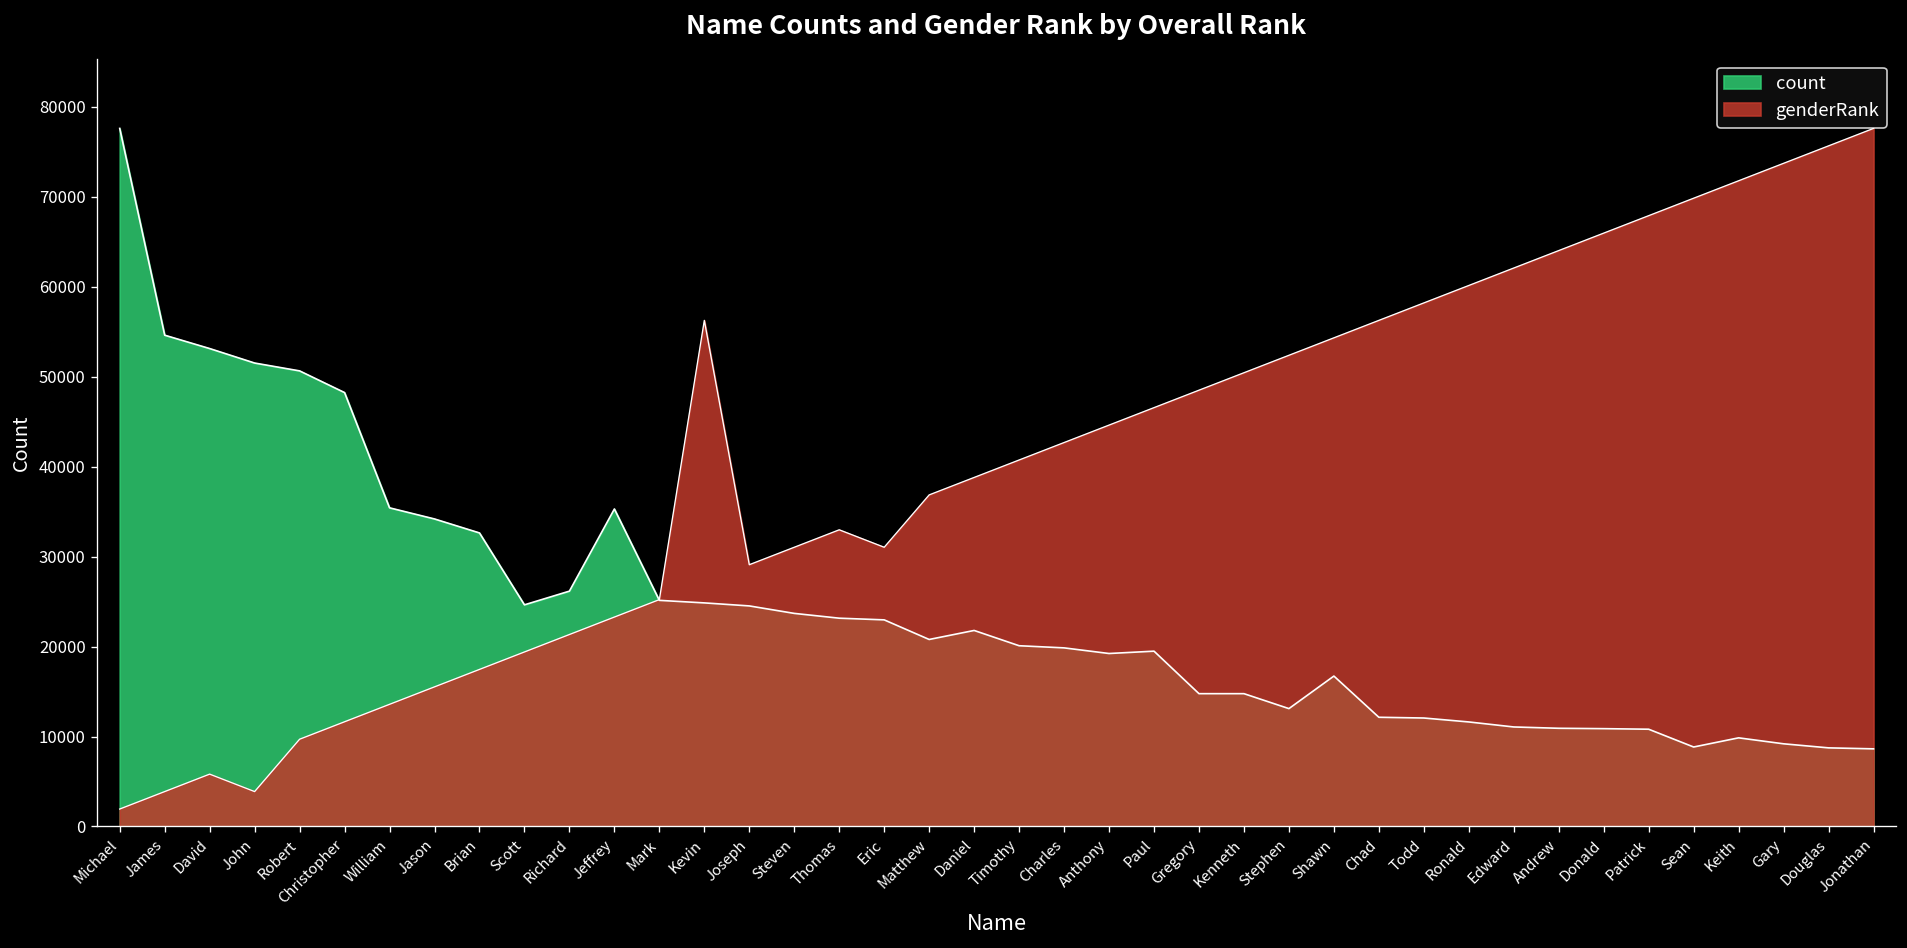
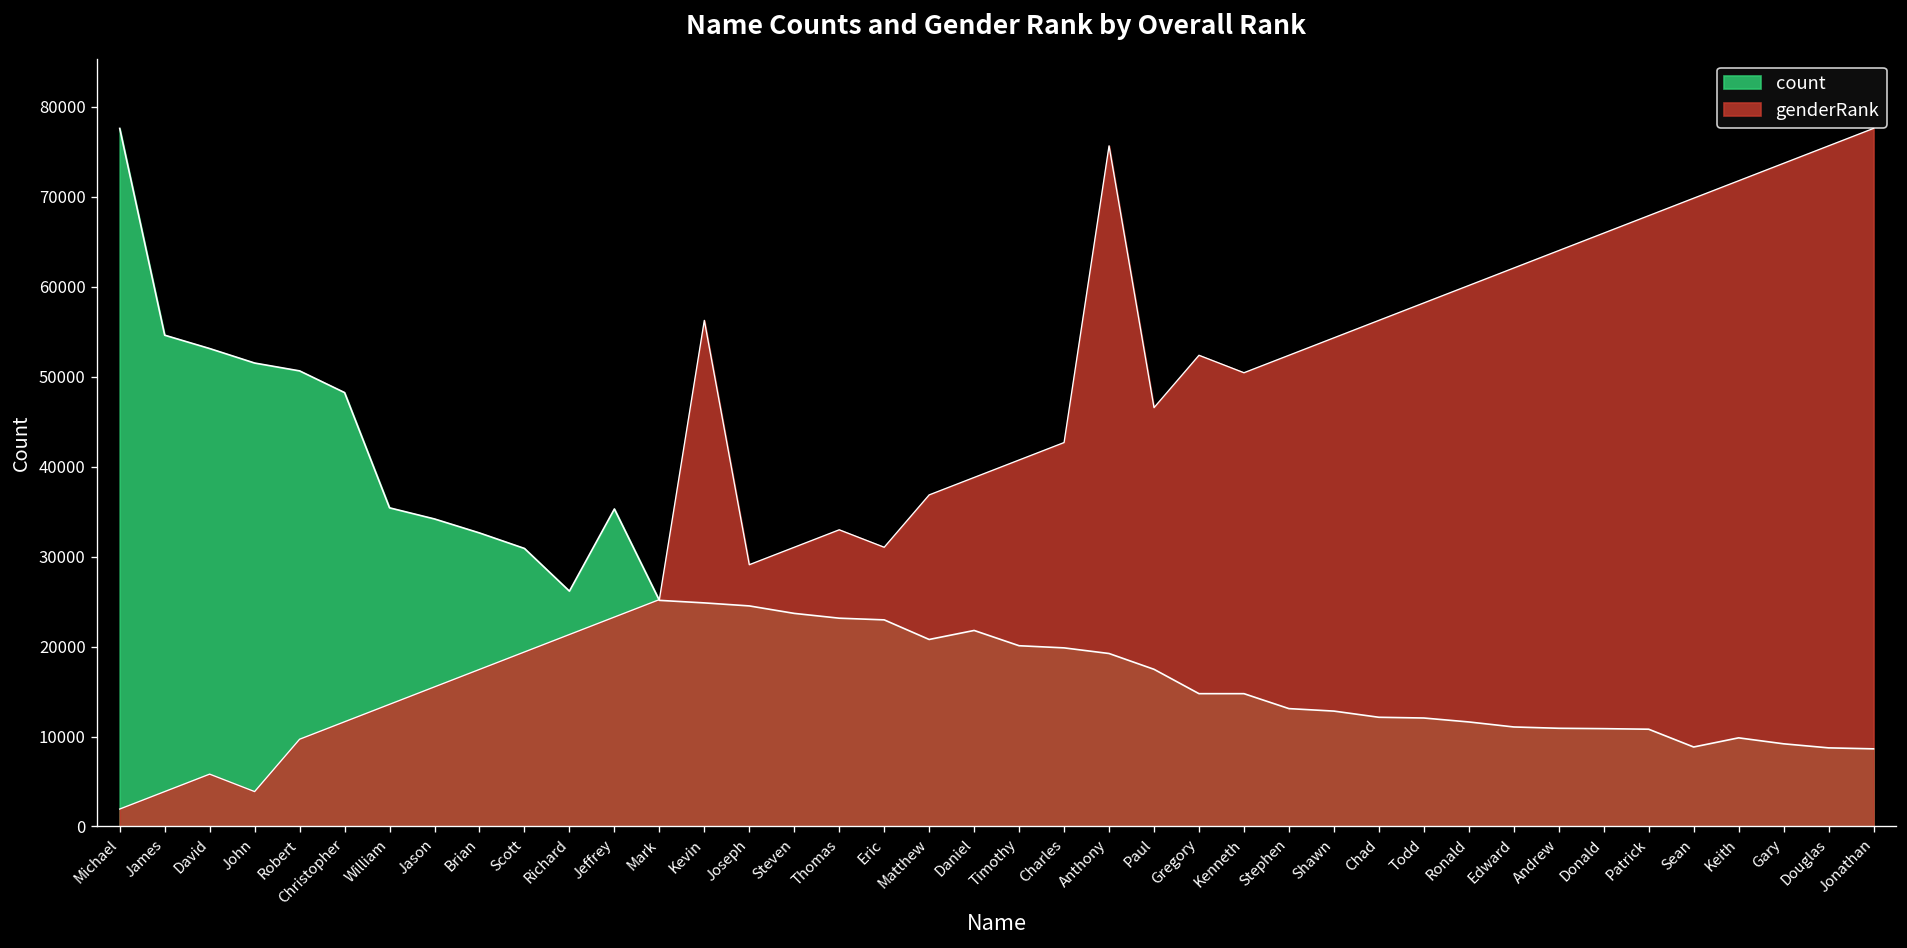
  {
    "count": {
      "Michael": 78000,
      "James": 55000,
      "David": 53000,
      "John": 52000,
      "Robert": 51000,
      "Christopher": 48000,
      "William": 35000,
      "Jason": 34000,
      "Brian": 33000,
-     "Scott": 25000,
+     "Scott": 31000,
      "Richard": 26000,
      "Jeffrey": 35000,
      "Kevin": 25000,
      "Joseph": 25000,
      "Steven": 24000,
      "Thomas": 23000,
      "Eric": 23000,
      "Matthew": 21000,
      "Daniel": 22000,
      "Timothy": 20000,
      "Charles": 20000,
      "Anthony": 19000,
-     "Paul": 19000,
+     "Paul": 17000,
      "Gregory": 15000,
      "Kenneth": 15000,
      "Stephen": 13000,
-     "Shawn": 17000,
+     "Shawn": 13000,
      "Chad": 12000,
      "Todd": 12000,
      "Ronald": 12000,
      "Edward": 11000,
      "Andrew": 11000,
      "Donald": 11000,
      "Patrick": 11000,
      "Sean": 9000,
      "Keith": 10000,
      "Gary": 9000,
      "Douglas": 9000,
      "Jonathan": 9000
    },
    "genderRank": {
      "Michael": 2000,
      "James": 4000,
      "David": 6000,
      "John": 4000,
      "Robert": 10000,
      "Christopher": 12000,
      "William": 14000,
      "Jason": 16000,
      "Brian": 17000,
      "Scott": 19000,
      "Richard": 21000,
      "Jeffrey": 23000,
      "Kevin": 56000,
      "Joseph": 29000,
      "Steven": 31000,
      "Thomas": 33000,
      "Eric": 31000,
      "Matthew": 37000,
      "Daniel": 39000,
      "Timothy": 41000,
      "Charles": 43000,
-     "Anthony": 45000,
+     "Anthony": 76000,
      "Paul": 47000,
-     "Gregory": 48000,
+     "Gregory": 52000,
      "Kenneth": 50000,
      "Stephen": 52000,
      "Shawn": 54000,
      "Chad": 56000,
      "Todd": 58000,
      "Ronald": 60000,
      "Edward": 62000,
      "Andrew": 64000,
      "Donald": 66000,
      "Patrick": 68000,
      "Sean": 70000,
      "Keith": 72000,
      "Gary": 74000,
      "Douglas": 76000
    }
  }
